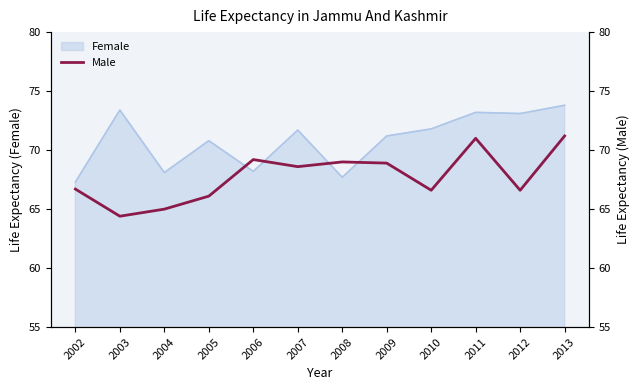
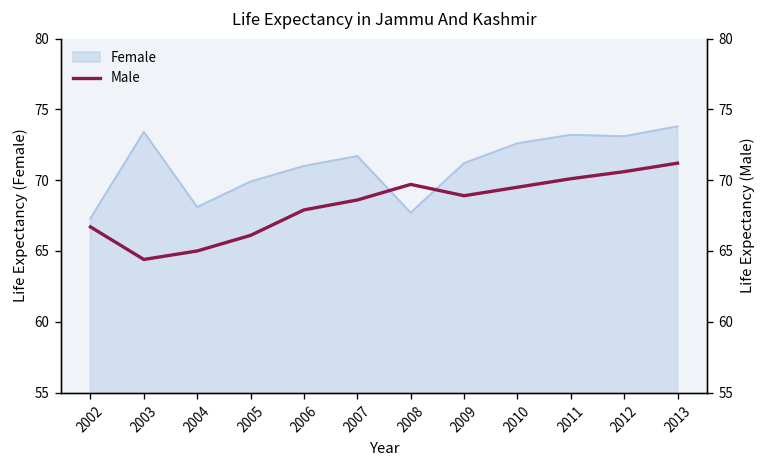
  {
    "Female": {
      "2002": 67.3,
      "2003": 73.4,
      "2004": 68.1,
-     "2005": 70.8,
-     "2006": 68.2,
+     "2005": 69.9,
+     "2006": 71.0,
      "2007": 71.7,
      "2008": 67.7,
      "2009": 71.2,
-     "2010": 71.8,
+     "2010": 72.6,
      "2011": 73.2,
      "2012": 73.1,
      "2013": 73.8
    },
    "Male": {
      "2002": 66.7,
      "2003": 64.4,
      "2004": 65.0,
      "2005": 66.1,
-     "2006": 69.2,
+     "2006": 67.9,
      "2007": 68.6,
-     "2008": 69.0,
+     "2008": 69.7,
      "2009": 68.9,
-     "2010": 66.6,
-     "2011": 71.0,
-     "2012": 66.6,
+     "2010": 69.5,
+     "2011": 70.1,
+     "2012": 70.6,
      "2013": 71.2
    }
  }
